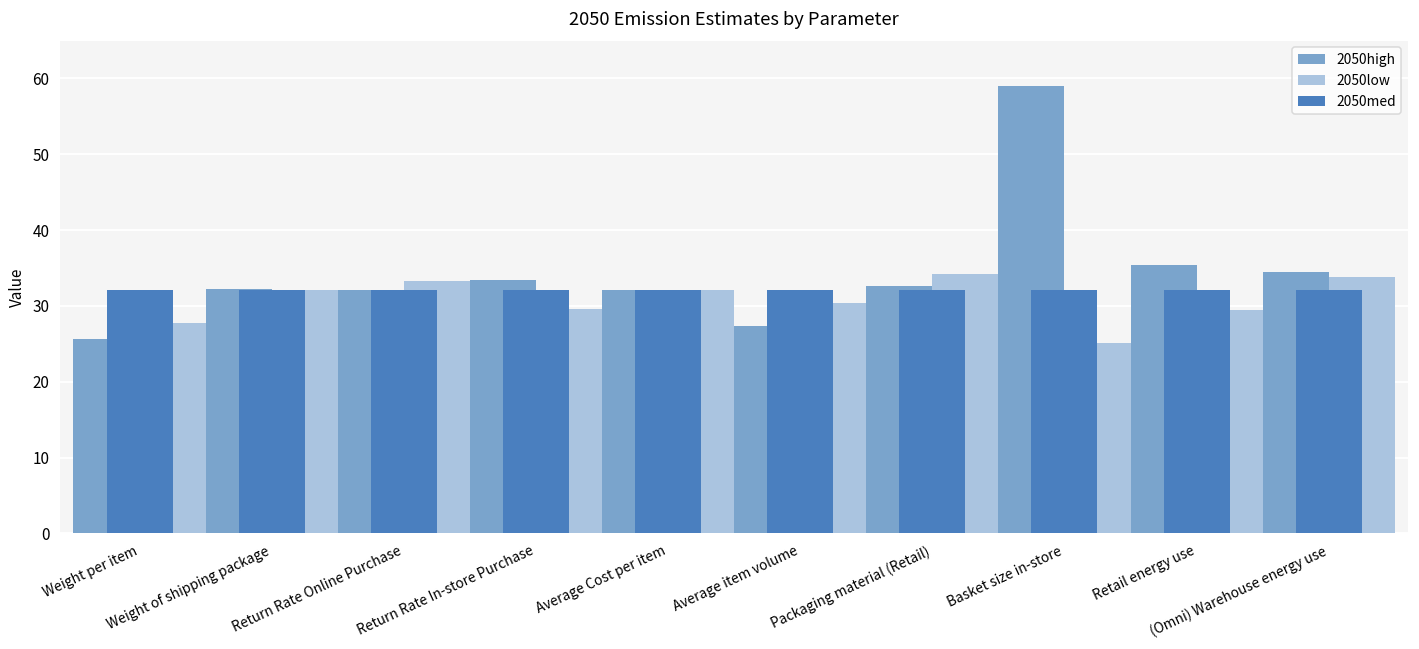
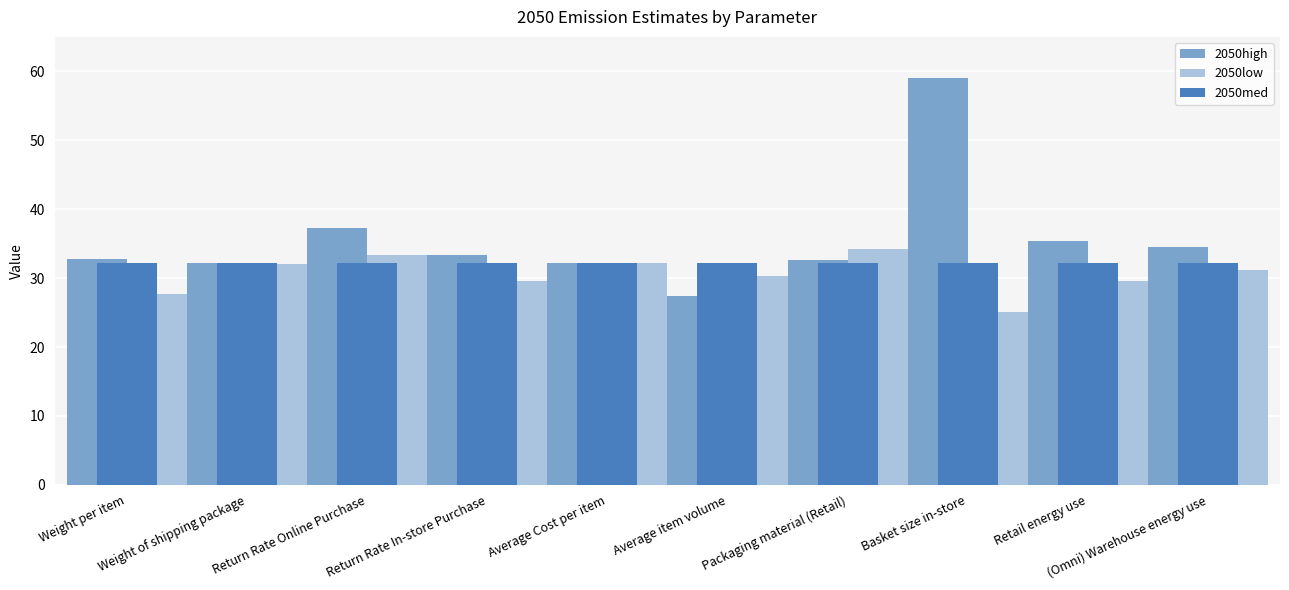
  {
    "2050high": {
-     "Weight per item": 26,
+     "Weight per item": 33,
      "Weight of shipping package": 32,
-     "Return Rate Online Purchase": 32,
+     "Return Rate Online Purchase": 37,
      "Return Rate In-store Purchase": 33,
      "Average Cost per item": 32,
      "Average item volume": 27,
      "Packaging material (Retail)": 33,
      "Basket size in-store": 59,
      "Retail energy use": 35,
      "(Omni) Warehouse energy use": 34
    },
    "2050low": {
      "Weight per item": 28,
      "Weight of shipping package": 32,
      "Return Rate Online Purchase": 33,
      "Return Rate In-store Purchase": 30,
      "Average Cost per item": 32,
      "Average item volume": 30,
      "Packaging material (Retail)": 34,
      "Basket size in-store": 25,
      "Retail energy use": 30,
-     "(Omni) Warehouse energy use": 34
+     "(Omni) Warehouse energy use": 31
    },
    "2050med": {
      "Weight per item": 32,
      "Weight of shipping package": 32,
      "Return Rate Online Purchase": 32,
      "Return Rate In-store Purchase": 32,
      "Average Cost per item": 32,
      "Average item volume": 32,
      "Packaging material (Retail)": 32,
      "Basket size in-store": 32,
      "Retail energy use": 32,
      "(Omni) Warehouse energy use": 32
    }
  }
